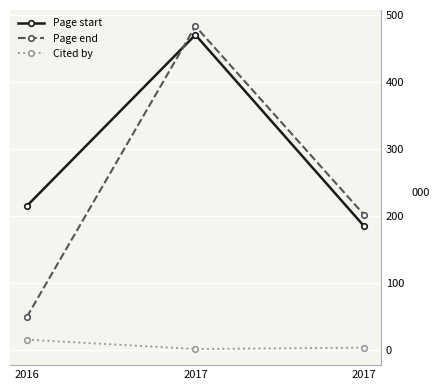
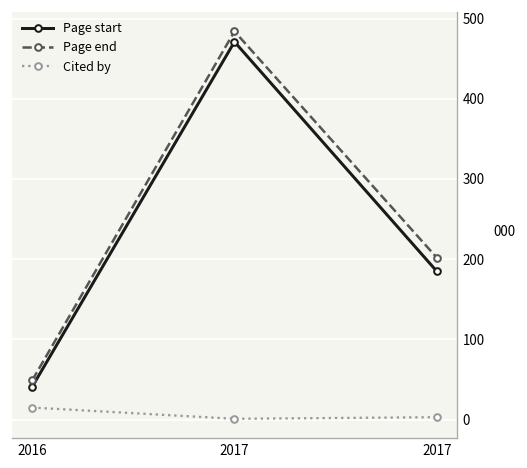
  {
    "Page start": {
-     "2016": 220
+     "2016": 40
    },
    "Page end": {
      "2016": 50
    },
    "Cited by": {
      "2016": 20
    }
  }
